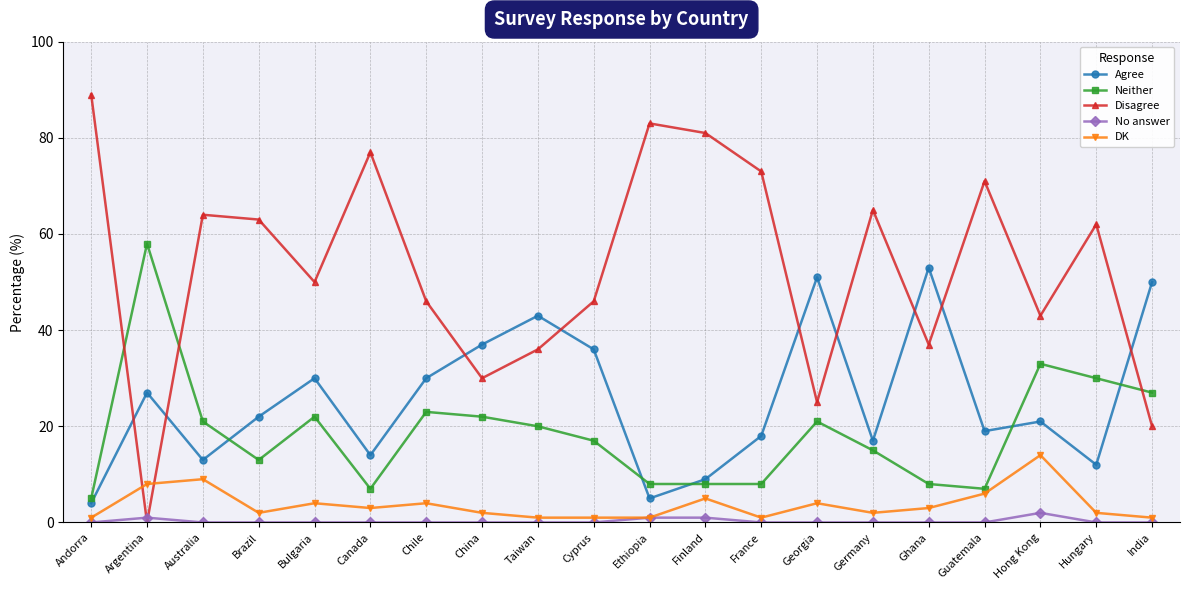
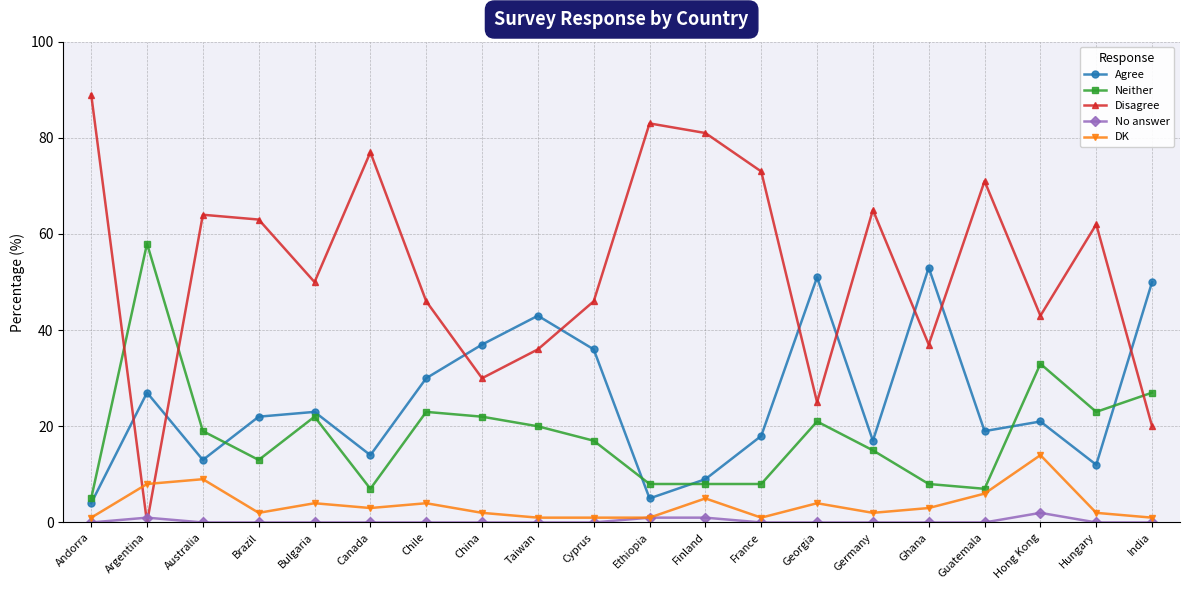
  {
    "Agree": {
      "Andorra": 4,
      "Argentina": 27,
      "Australia": 13,
      "Brazil": 22,
-     "Bulgaria": 30,
+     "Bulgaria": 23,
      "Canada": 14,
      "Chile": 30,
      "China": 37,
      "Taiwan": 43,
      "Cyprus": 36,
      "Ethiopia": 5,
      "Finland": 9,
      "France": 18,
      "Georgia": 51,
      "Germany": 17,
      "Ghana": 53,
      "Guatemala": 19,
      "Hong Kong": 21,
      "Hungary": 12,
      "India": 50
    },
    "Neither": {
      "Andorra": 5,
      "Argentina": 58,
-     "Australia": 21,
+     "Australia": 19,
      "Brazil": 13,
      "Bulgaria": 22,
      "Canada": 7,
      "Chile": 23,
      "China": 22,
      "Taiwan": 20,
      "Cyprus": 17,
      "Ethiopia": 8,
      "Finland": 8,
      "France": 8,
      "Georgia": 21,
      "Germany": 15,
      "Ghana": 8,
      "Guatemala": 7,
      "Hong Kong": 33,
-     "Hungary": 30,
+     "Hungary": 23,
      "India": 27
    },
    "Disagree": {
      "Andorra": 89,
      "Argentina": 0,
      "Australia": 64,
      "Brazil": 63,
      "Bulgaria": 50,
      "Canada": 77,
      "Chile": 46,
      "China": 30,
      "Taiwan": 36,
      "Cyprus": 46,
      "Ethiopia": 83,
      "Finland": 81,
      "France": 73,
      "Georgia": 25,
      "Germany": 65,
      "Ghana": 37,
      "Guatemala": 71,
      "Hong Kong": 43,
      "Hungary": 62,
      "India": 20
    },
    "No answer": {
      "Andorra": 0,
      "Argentina": 1,
      "Australia": 0,
      "Brazil": 0,
      "Bulgaria": 0,
      "Canada": 0,
      "Chile": 0,
      "China": 0,
      "Taiwan": 0,
      "Cyprus": 0,
      "Finland": 1,
      "France": 0,
      "Georgia": 0,
      "Germany": 0,
      "Ghana": 0,
      "Guatemala": 0,
      "Hong Kong": 2,
      "Hungary": 0,
      "India": 0
    },
    "DK": {
      "Andorra": 1,
      "Argentina": 8,
      "Australia": 9,
      "Brazil": 2,
      "Bulgaria": 4,
      "Canada": 3,
      "Chile": 4,
      "China": 2,
      "Taiwan": 1,
      "Cyprus": 1,
      "Finland": 5,
      "France": 1,
      "Georgia": 4,
      "Germany": 2,
      "Ghana": 3,
      "Guatemala": 6,
      "Hong Kong": 14,
      "Hungary": 2,
      "India": 1
    }
  }
